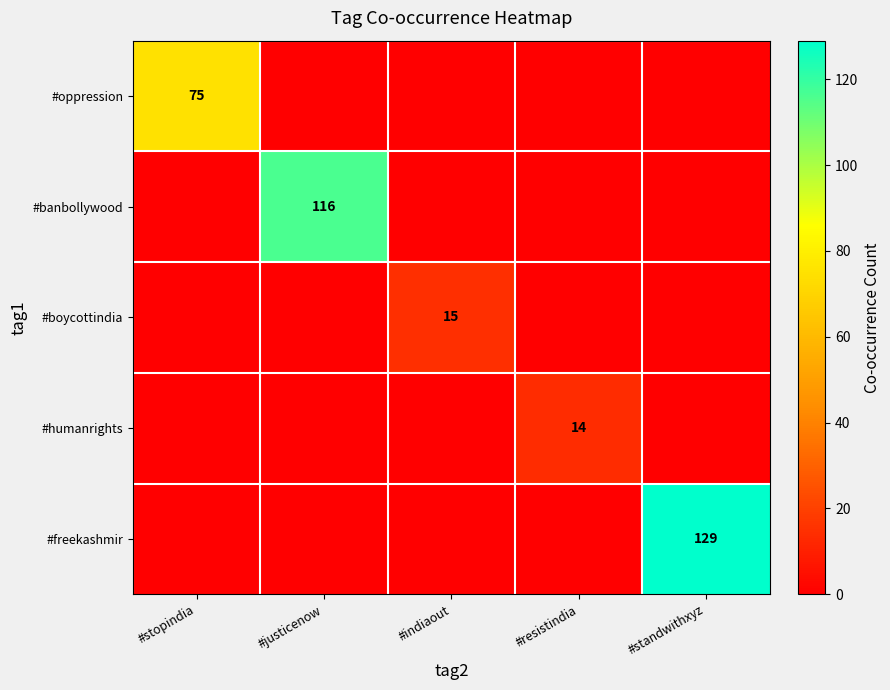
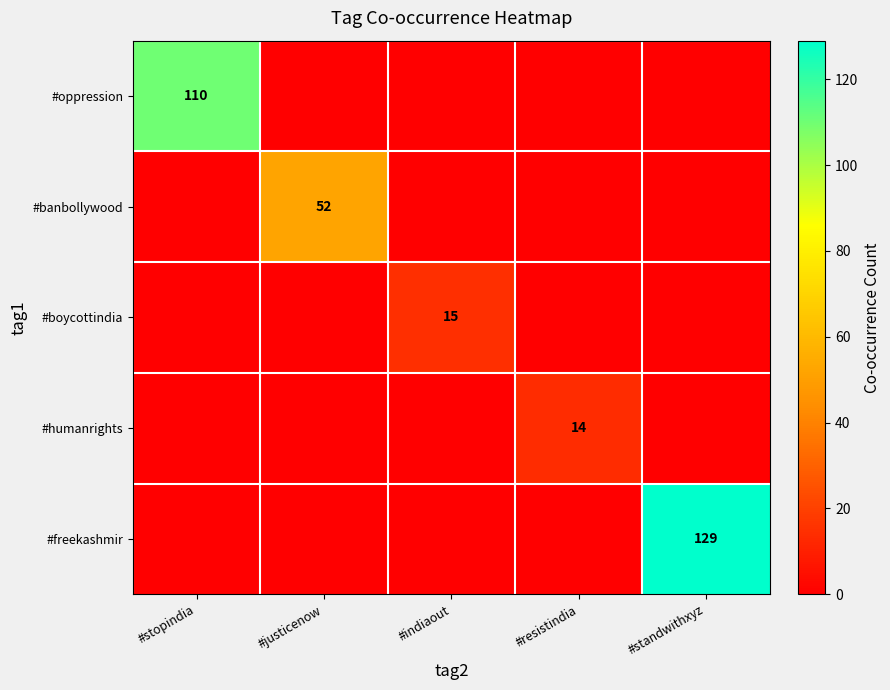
  {
    "#oppression": {
-     "#stopindia": 75
+     "#stopindia": 110
    },
    "#banbollywood": {
-     "#justicenow": 116
+     "#justicenow": 52
    },
    "#boycottindia": {
      "#indiaout": 15
    },
    "#humanrights": {
      "#resistindia": 14
    },
    "#freekashmir": {
      "#standwithxyz": 129
    }
  }
